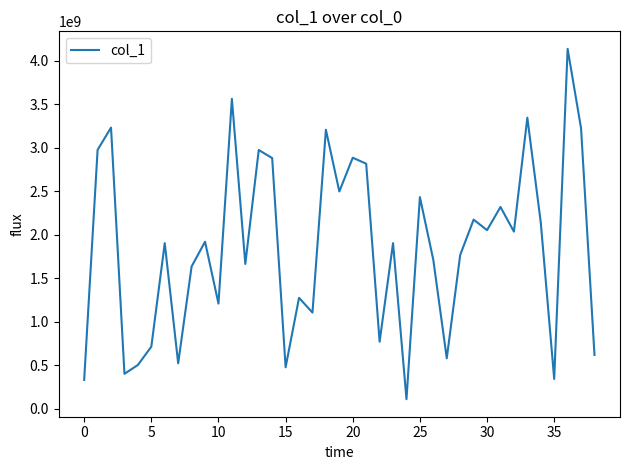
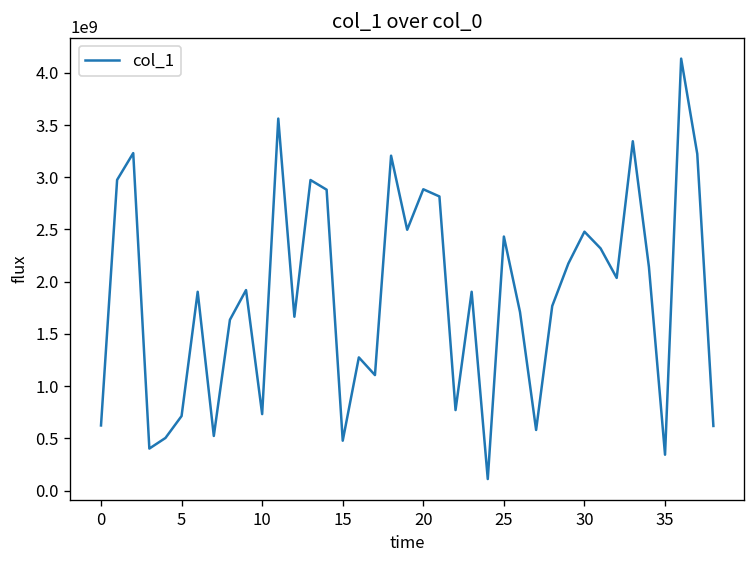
  {
-   "0": 300000000,
+   "0": 600000000,
    "5": 700000000,
-   "10": 1200000000,
+   "10": 700000000,
    "15": 500000000,
    "20": 2900000000,
    "25": 2400000000,
-   "30": 2100000000,
+   "30": 2500000000,
    "35": 300000000
  }
